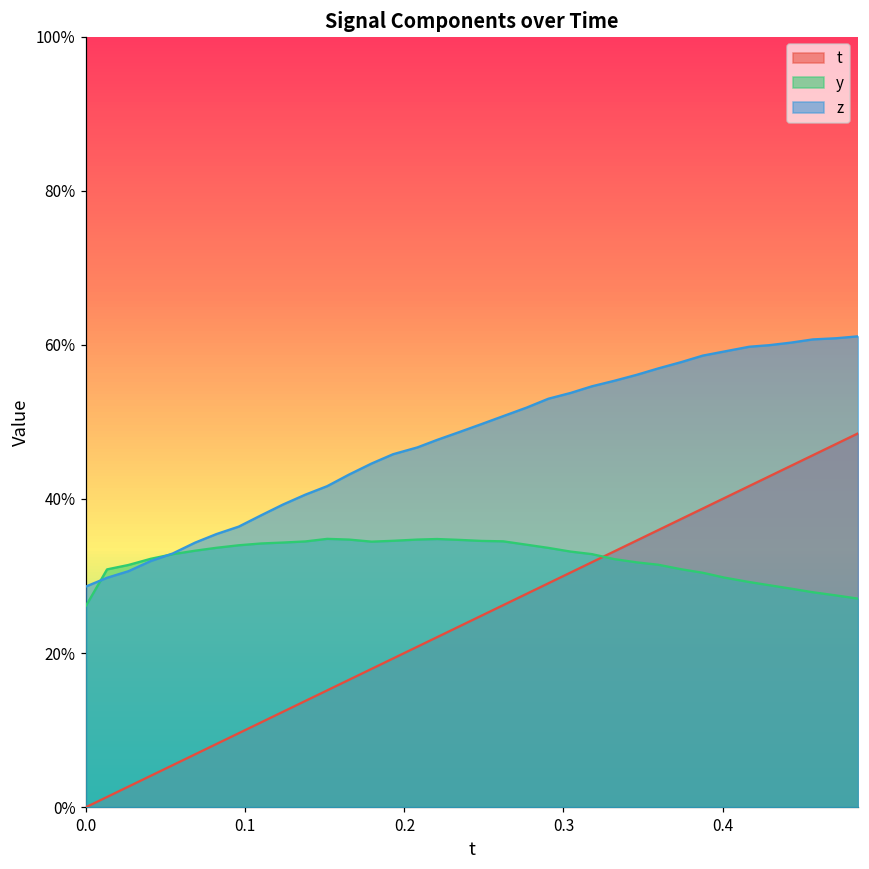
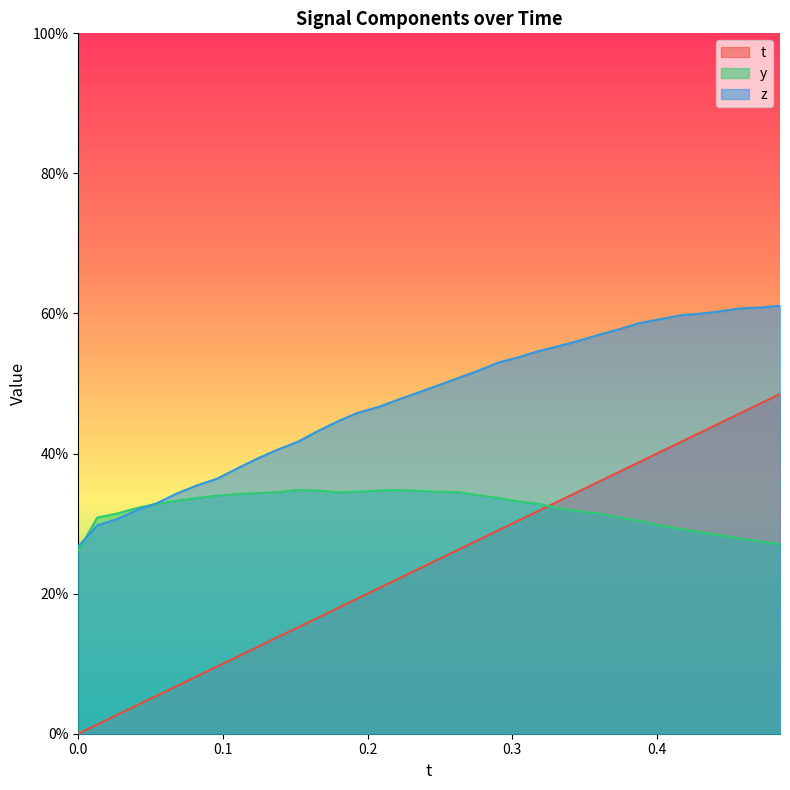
  {
    "t": {
      "0.0": "0%"
    },
    "y": {
      "0.0": "26%"
    },
    "z": {
-     "0.0": "29%"
+     "0.0": "27%"
    }
  }
